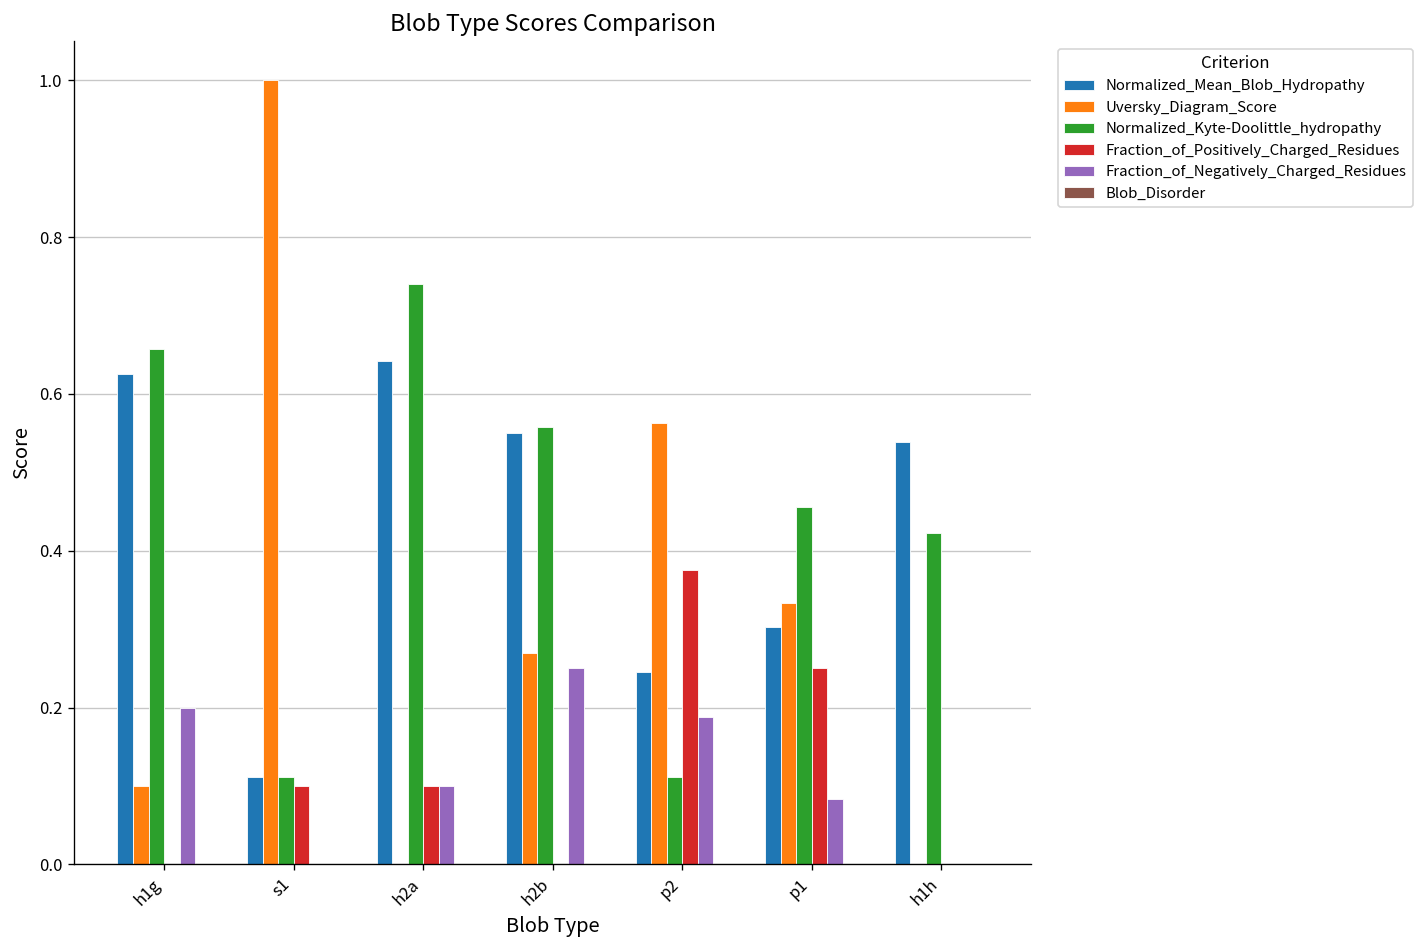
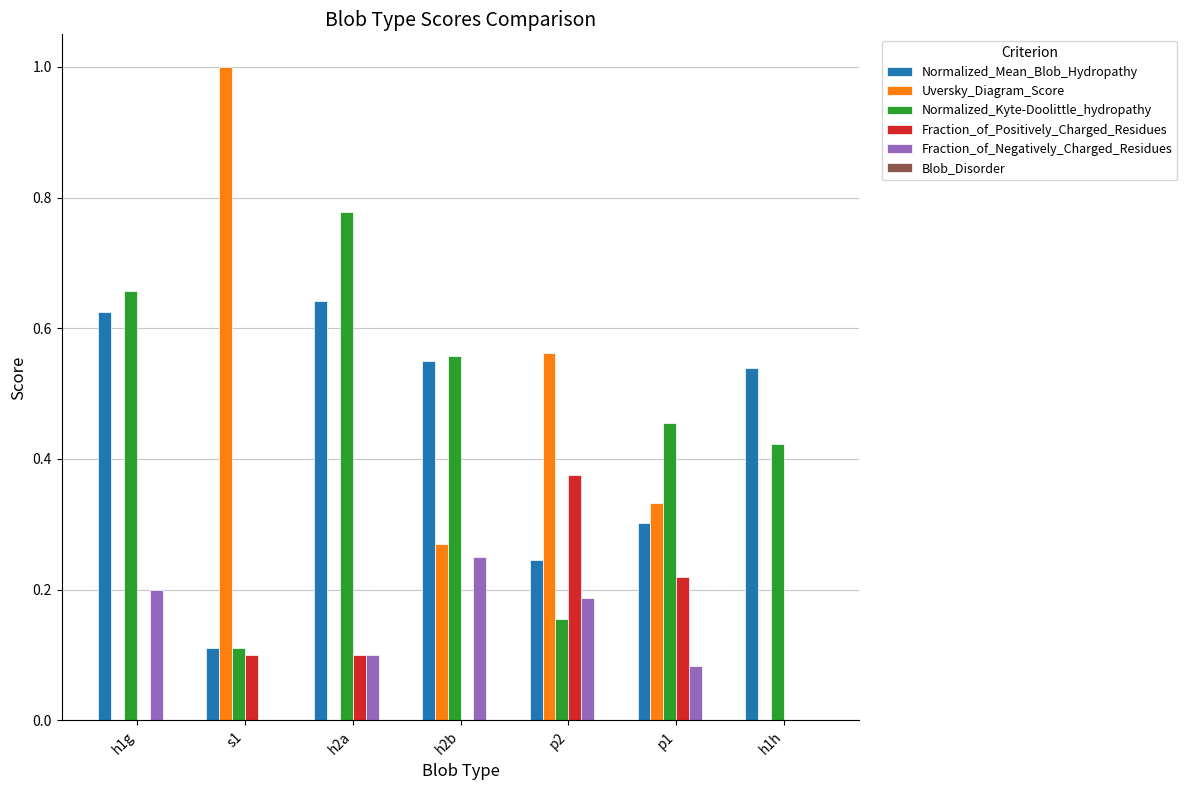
  {
    "Normalized_Mean_Blob_Hydropathy": {
      "h1g": 0.63,
      "s1": 0.11,
      "h2a": 0.64,
      "h2b": 0.55,
      "p2": 0.25,
      "p1": 0.30,
      "h1h": 0.54
    },
    "Uversky_Diagram_Score": {
-     "h1g": 0.1,
+     "h1g": 0.0,
      "s1": 1.0,
      "h2a": 0.0,
      "h2b": 0.27,
      "p2": 0.56,
      "p1": 0.33,
      "h1h": 0.0
    },
    "Normalized_Kyte-Doolittle_hydropathy": {
      "h1g": 0.66,
      "s1": 0.11,
-     "h2a": 0.74,
+     "h2a": 0.78,
      "h2b": 0.56,
-     "p2": 0.11,
+     "p2": 0.16,
      "p1": 0.46,
      "h1h": 0.42
    },
    "Fraction_of_Positively_Charged_Residues": {
      "h1g": 0.00,
      "s1": 0.10,
      "h2a": 0.10,
      "h2b": 0.00,
      "p2": 0.38,
-     "p1": 0.25,
+     "p1": 0.22,
      "h1h": 0.00
    },
    "Fraction_of_Negatively_Charged_Residues": {
      "h1g": 0.20,
      "s1": 0.00,
      "h2a": 0.10,
      "h2b": 0.25,
      "p2": 0.19,
      "p1": 0.08,
      "h1h": 0.00
    },
    "Blob_Disorder": {
      "h1g": 0.00,
      "s1": 0.00,
      "h2a": 0.00,
      "h2b": 0.00,
      "p2": 0.00,
      "p1": 0.00,
      "h1h": 0.00
    }
  }
